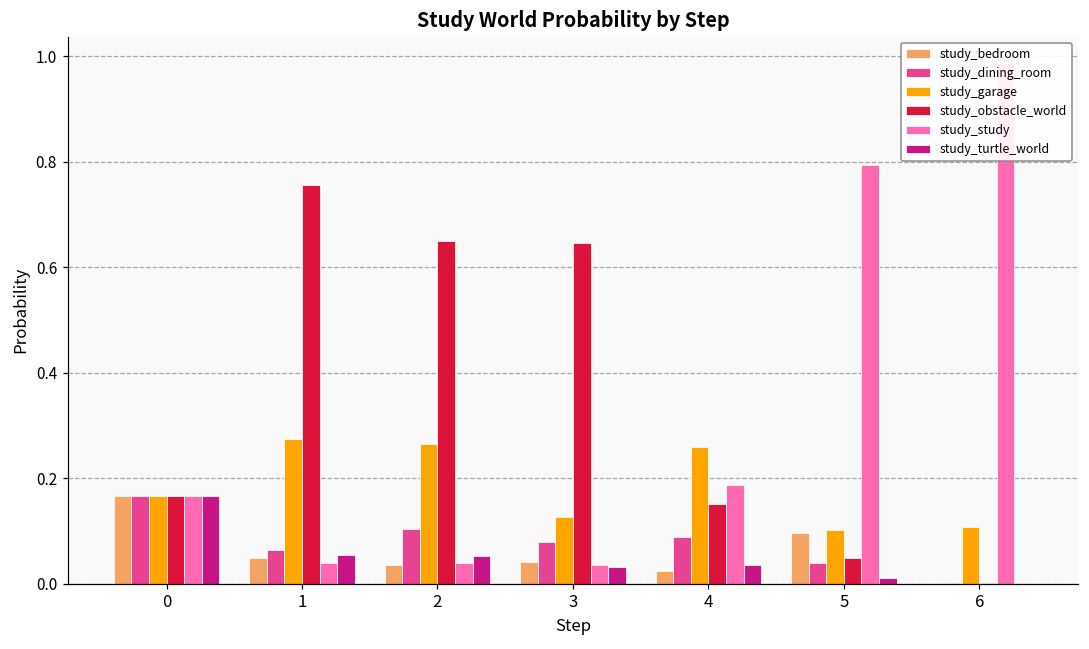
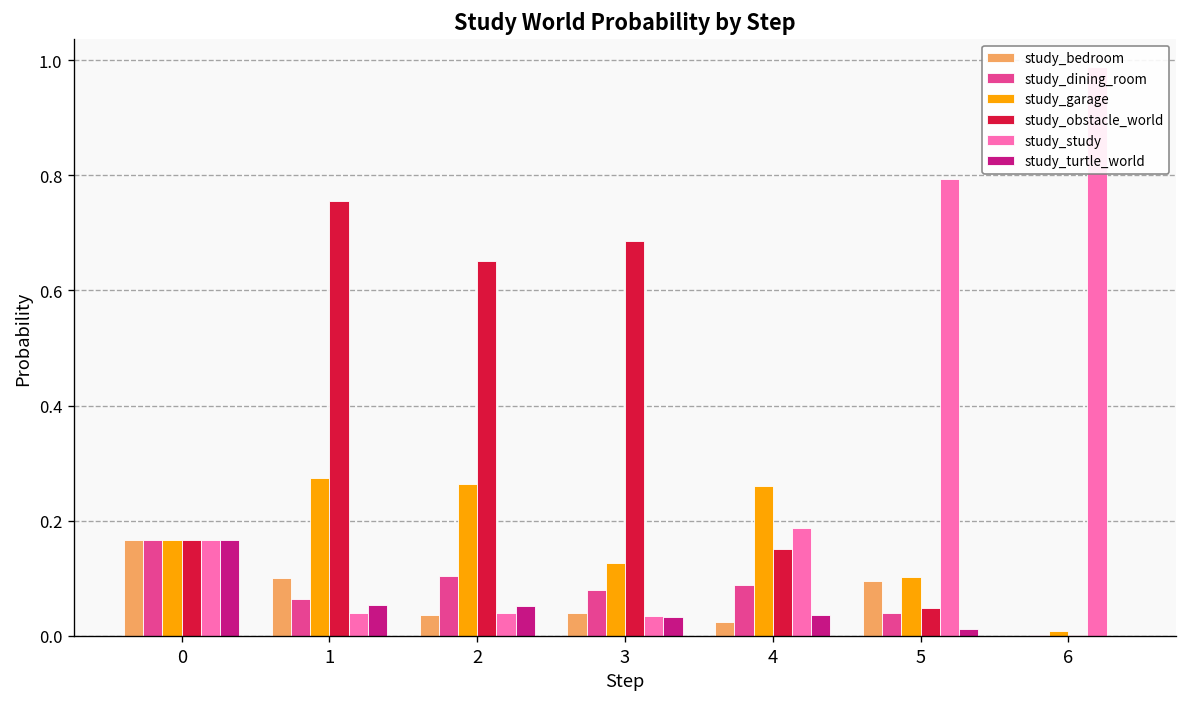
  {
    "study_bedroom": {
      "0": 0.17,
-     "1": 0.05,
+     "1": 0.10,
      "2": 0.04,
      "3": 0.04,
      "4": 0.02,
      "5": 0.10
    },
    "study_garage": {
      "0": 0.17,
      "1": 0.27,
      "2": 0.26,
      "3": 0.13,
      "4": 0.26,
      "5": 0.10,
-     "6": 0.11
+     "6": 0.01
    },
    "study_obstacle_world": {
      "0": 0.17,
      "1": 0.76,
      "2": 0.65,
-     "3": 0.64,
+     "3": 0.69,
      "4": 0.15,
      "5": 0.05
    }
  }
